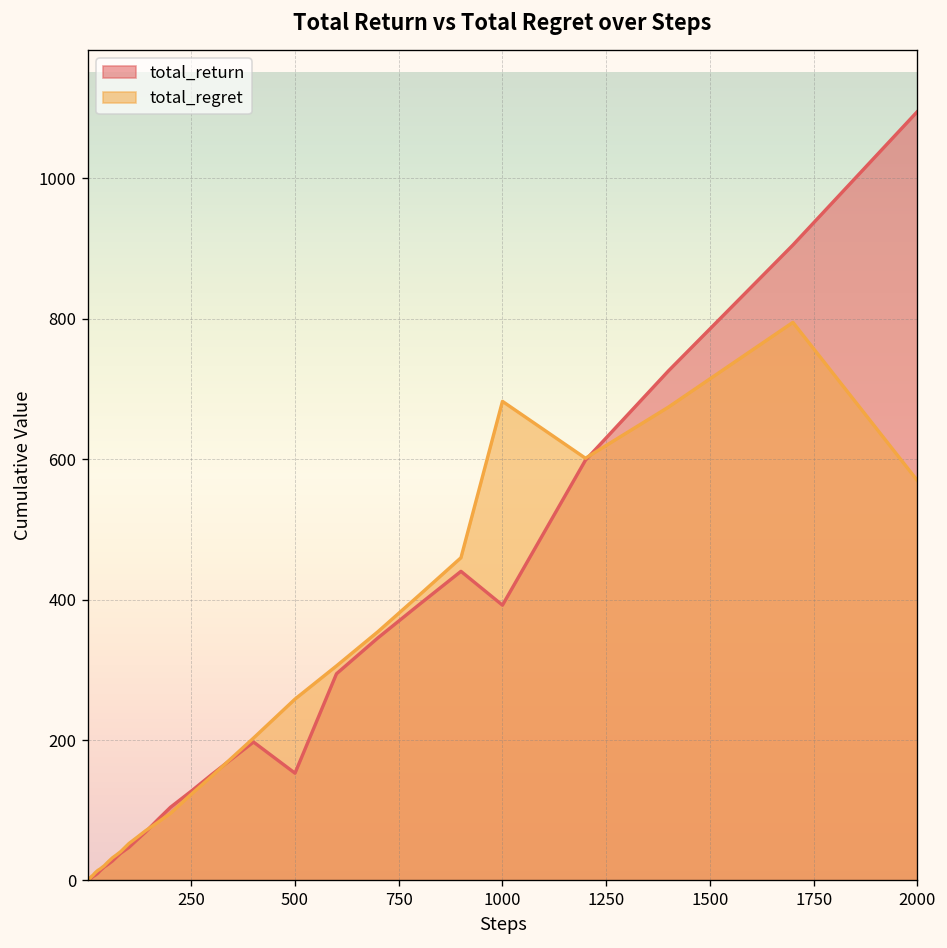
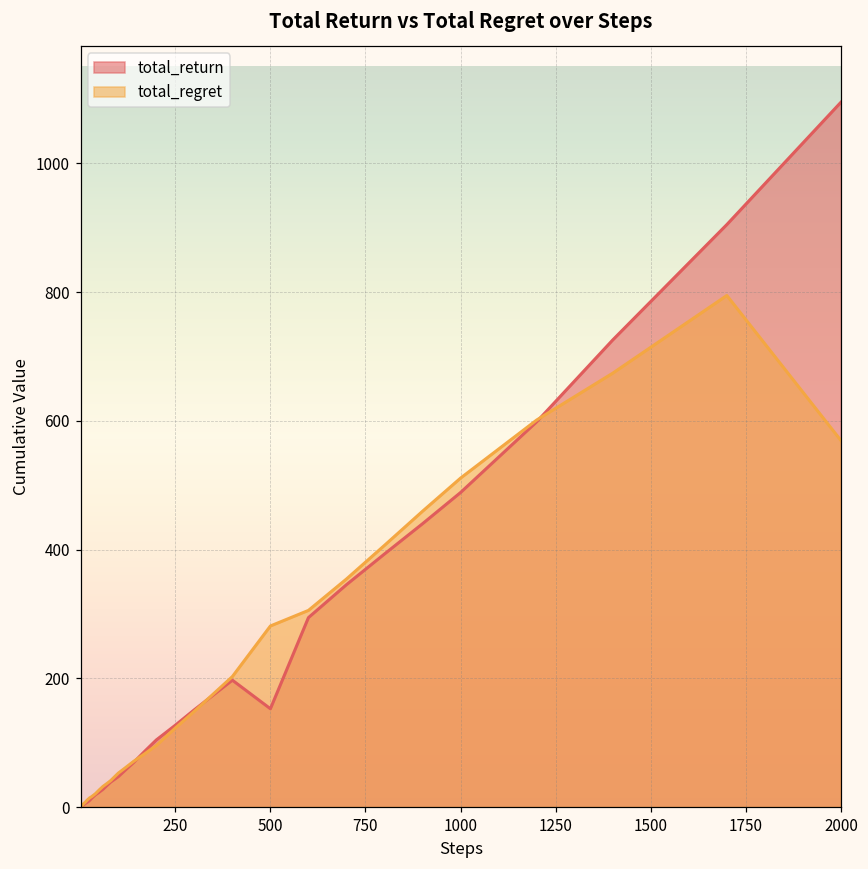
  {
    "total_return": {
      "250": 130,
      "500": 150,
-     "1000": 390,
+     "1000": 490,
      "2000": 1100
    },
    "total_regret": {
      "250": 120,
-     "500": 260,
-     "1000": 680,
+     "500": 280,
+     "1000": 510,
      "2000": 570
    }
  }
